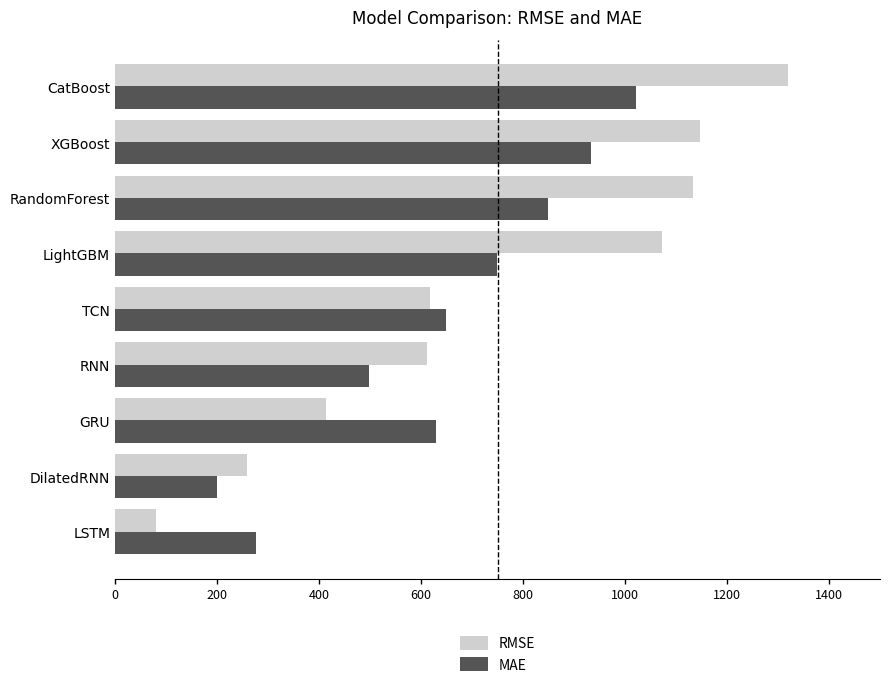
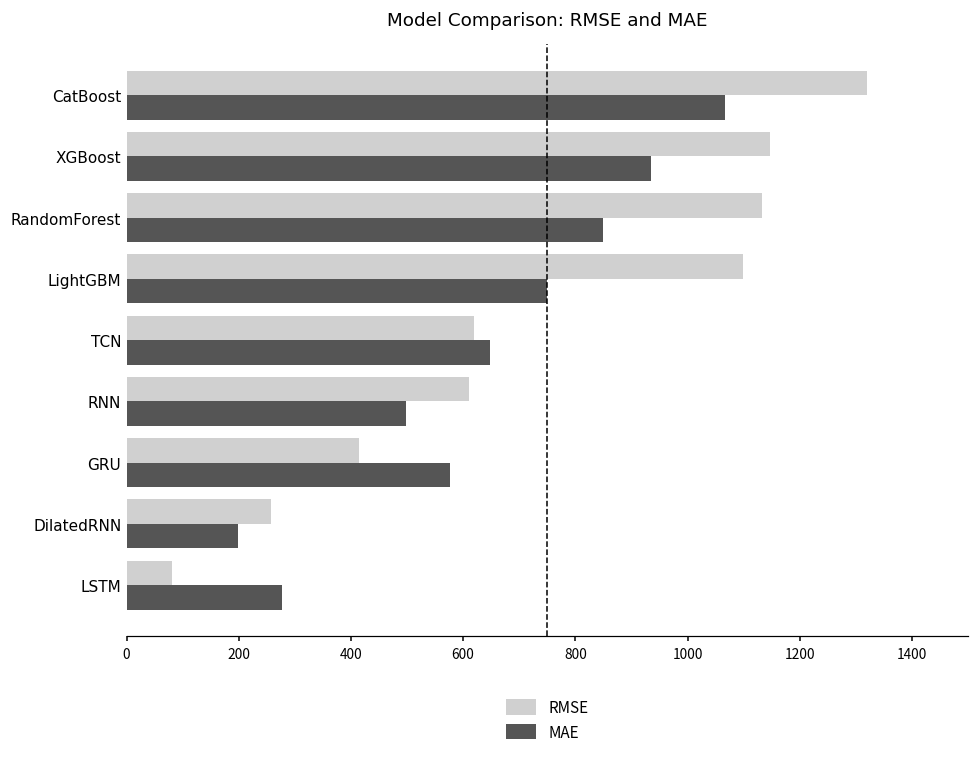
  {
    "RMSE": {
      "CatBoost": 1320,
      "XGBoost": 1150,
      "RandomForest": 1130,
-     "LightGBM": 1070,
+     "LightGBM": 1100,
      "TCN": 620,
      "RNN": 610,
      "GRU": 410,
      "DilatedRNN": 260,
      "LSTM": 80
    },
    "MAE": {
-     "CatBoost": 1020,
+     "CatBoost": 1070,
      "XGBoost": 930,
      "RandomForest": 850,
      "LightGBM": 750,
      "TCN": 650,
      "RNN": 500,
-     "GRU": 630,
+     "GRU": 580,
      "DilatedRNN": 200,
      "LSTM": 280
    }
  }
